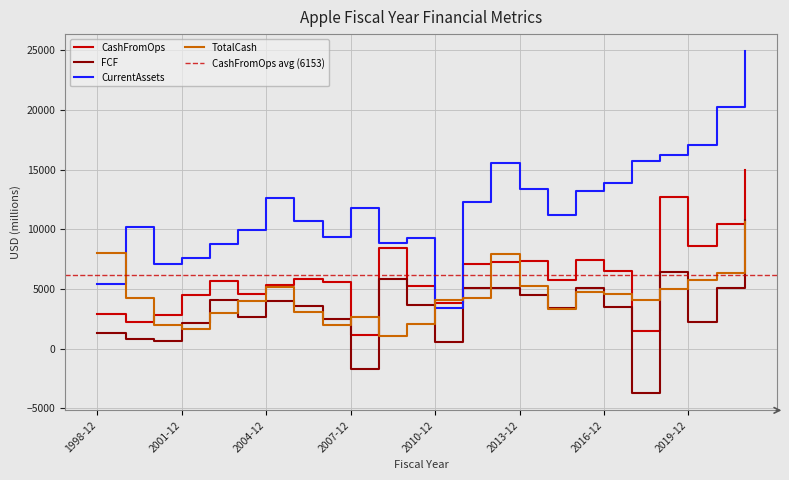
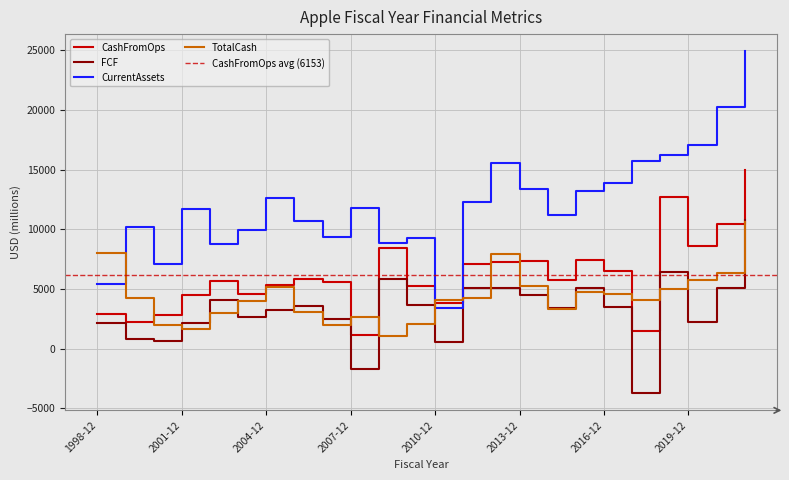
  {
    "CashFromOps": {
      "1998-12": 2900,
      "2001-12": 4500,
      "2007-12": 1100,
      "2010-12": 3800,
      "2013-12": 7300,
      "2016-12": 6500,
      "2019-12": 8600
    },
    "FCF": {
-     "1998-12": 1300,
+     "1998-12": 2200,
      "2001-12": 2200,
-     "2004-12": 4000,
+     "2004-12": 3200,
      "2007-12": -1700,
      "2010-12": 600,
      "2013-12": 4500,
      "2016-12": 3500,
      "2019-12": 2300
    },
    "CurrentAssets": {
      "1998-12": 5400,
-     "2001-12": 7600,
+     "2001-12": 11700,
      "2004-12": 12600,
      "2007-12": 11800,
      "2010-12": 3400,
      "2013-12": 13400,
      "2016-12": 13800,
      "2019-12": 17100
    },
    "TotalCash": {
      "1998-12": 8000,
      "2001-12": 1600,
      "2007-12": 2600,
      "2010-12": 4100,
      "2013-12": 5200,
      "2016-12": 4600,
      "2019-12": 5700
    }
  }
